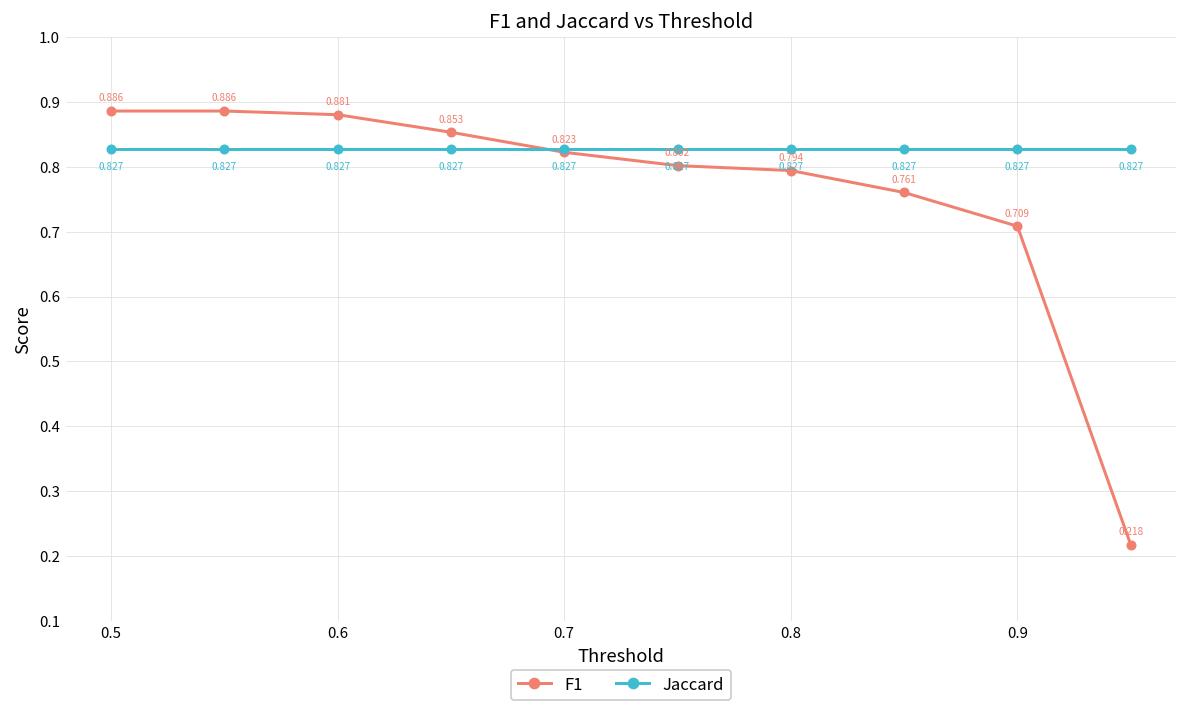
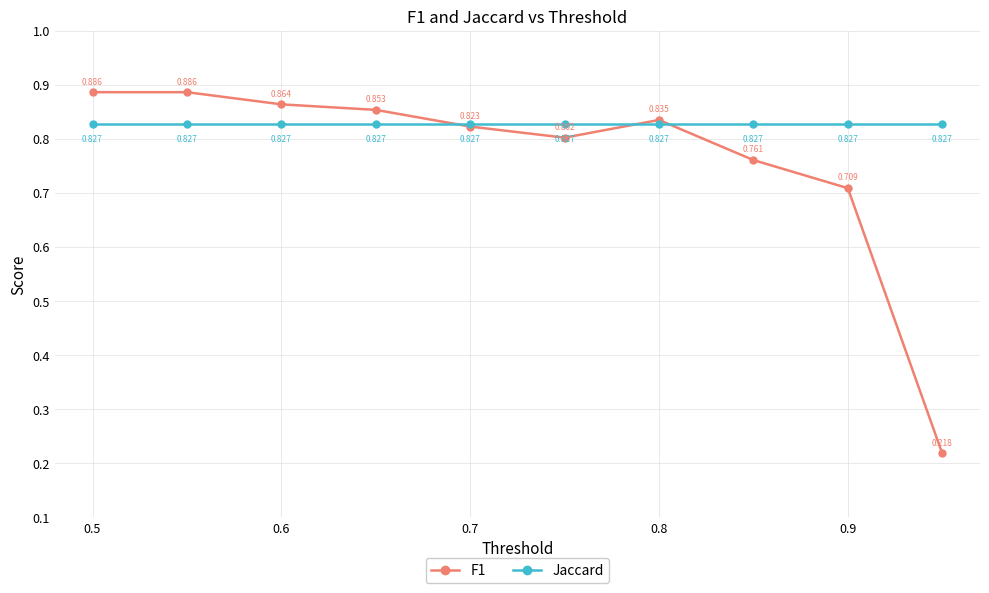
  {
    "F1": {
      "0.5": 0.886,
-     "0.6": 0.881,
-     "0.8": 0.794,
+     "0.6": 0.864,
+     "0.8": 0.835,
      "0.9": 0.709
    },
    "Jaccard": {
      "0.5": 0.827,
      "0.6": 0.827,
      "0.8": 0.827,
      "0.9": 0.827
    }
  }
